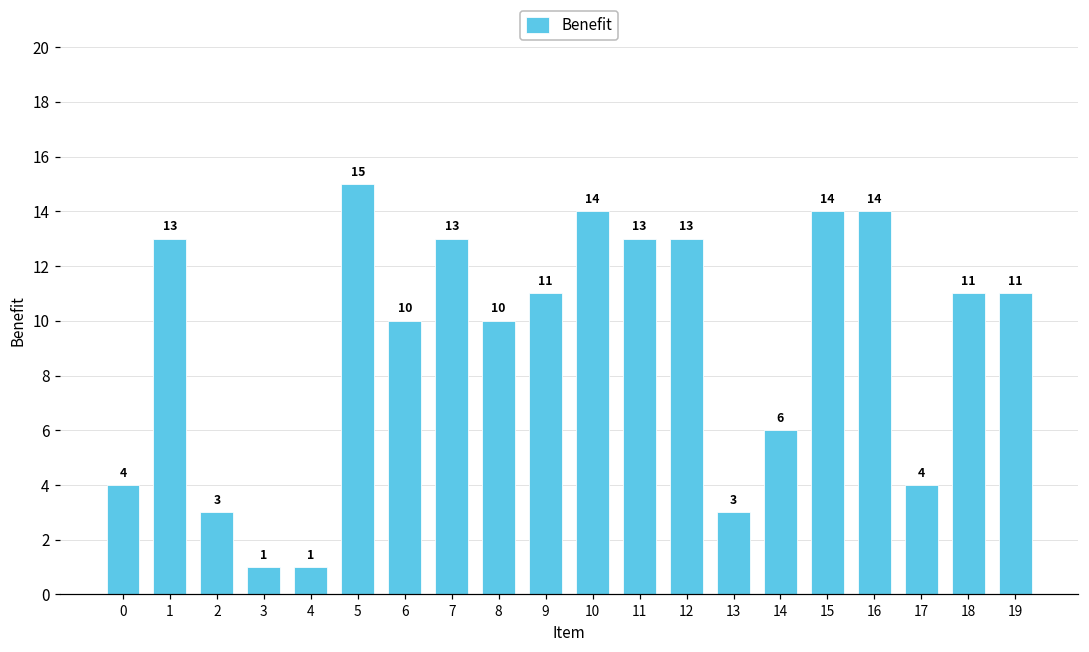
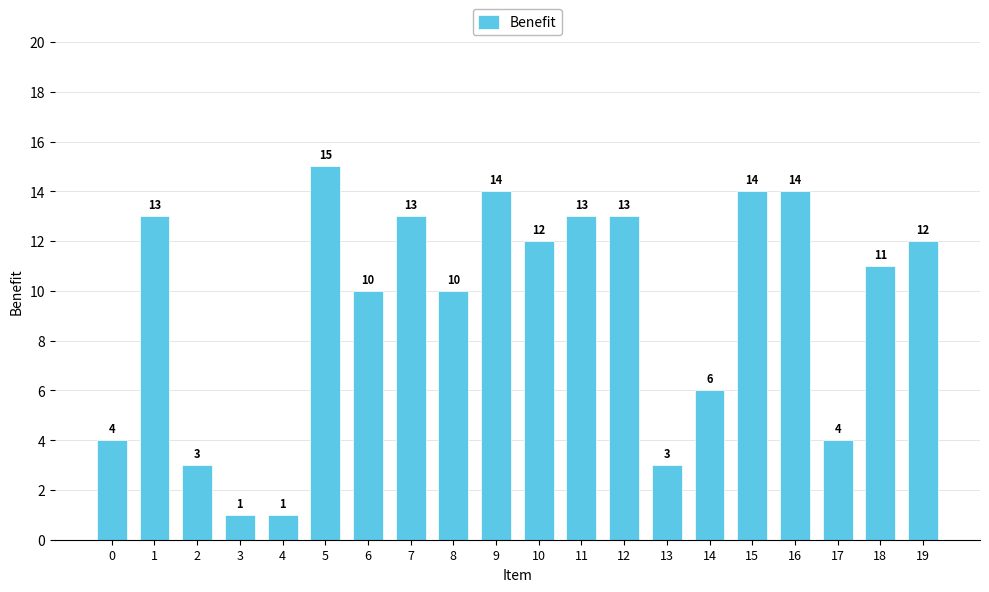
  {
    "0": 4,
    "1": 13,
    "2": 3,
    "3": 1,
    "4": 1,
    "5": 15,
    "6": 10,
    "7": 13,
    "8": 10,
-   "9": 11,
-   "10": 14,
+   "9": 14,
+   "10": 12,
    "11": 13,
    "12": 13,
    "13": 3,
    "14": 6,
    "15": 14,
    "16": 14,
    "17": 4,
    "18": 11,
-   "19": 11
+   "19": 12
  }
